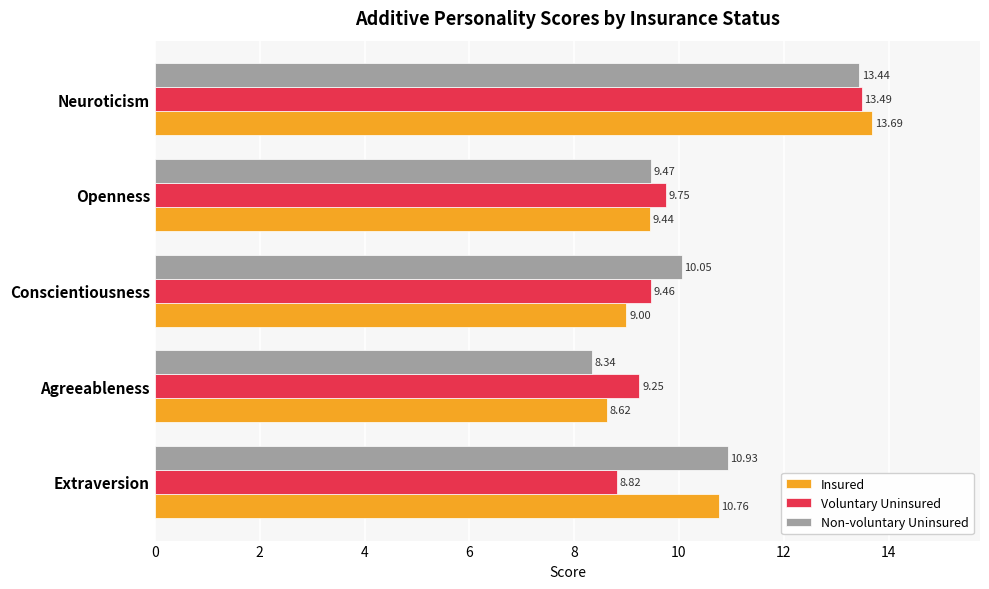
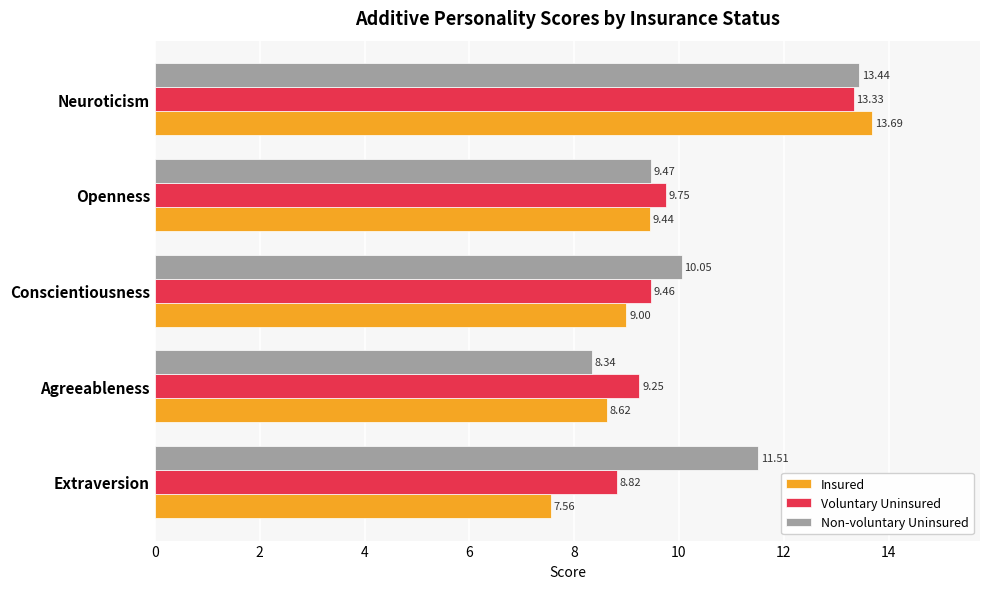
  {
    "Insured": {
      "Neuroticism": 13.69,
      "Openness": 9.44,
      "Conscientiousness": 9.00,
      "Agreeableness": 8.62,
-     "Extraversion": 10.76
+     "Extraversion": 7.56
    },
    "Voluntary Uninsured": {
-     "Neuroticism": 13.49,
+     "Neuroticism": 13.33,
      "Openness": 9.75,
      "Conscientiousness": 9.46,
      "Agreeableness": 9.25,
      "Extraversion": 8.82
    },
    "Non-voluntary Uninsured": {
      "Neuroticism": 13.44,
      "Openness": 9.47,
      "Conscientiousness": 10.05,
      "Agreeableness": 8.34,
-     "Extraversion": 10.93
+     "Extraversion": 11.51
    }
  }
